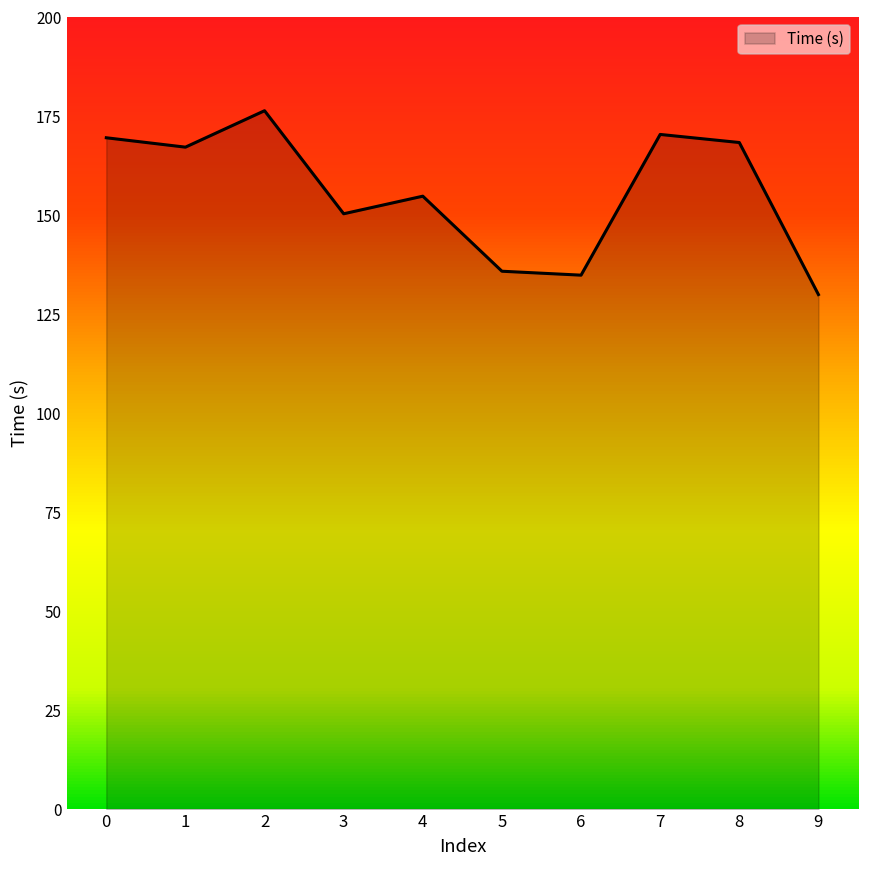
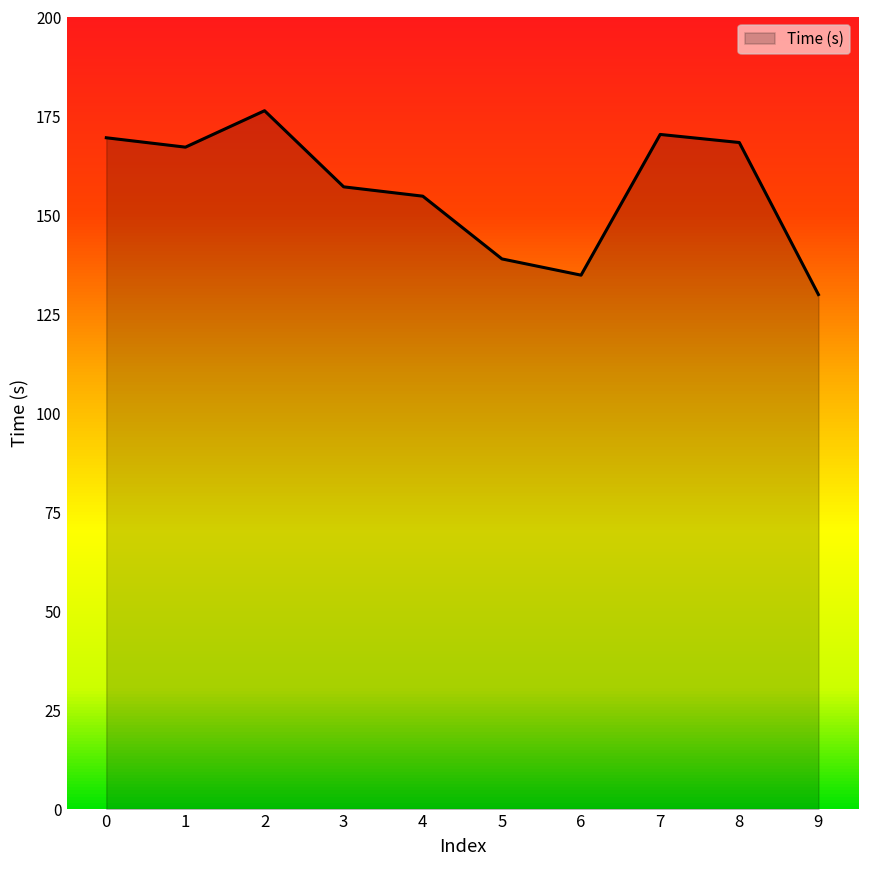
  {
    "0": 170,
    "1": 167,
    "2": 176,
-   "3": 150,
+   "3": 157,
    "4": 155,
-   "5": 136,
+   "5": 139,
    "6": 135,
    "7": 170,
    "8": 168,
    "9": 130
  }
